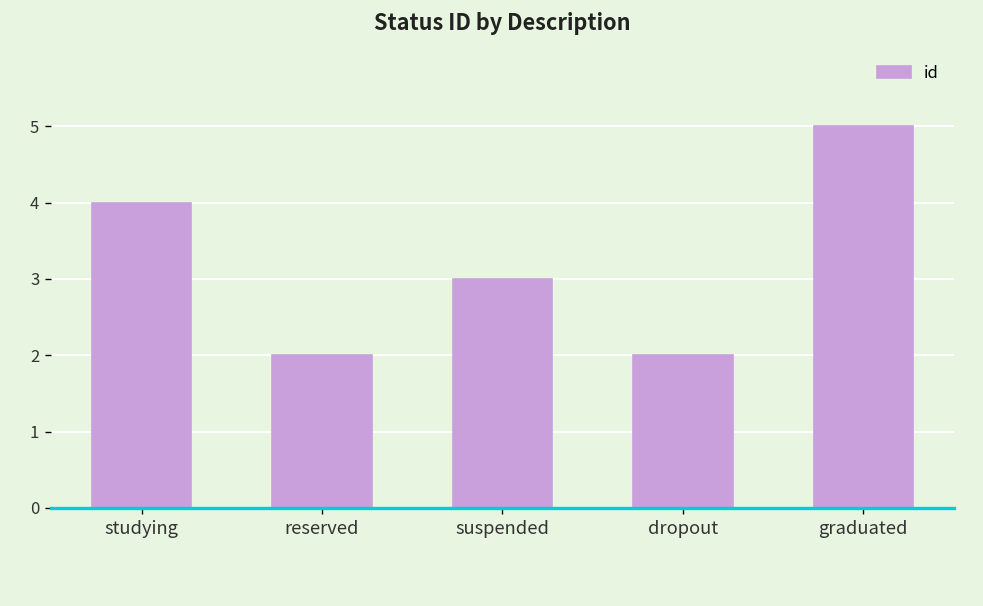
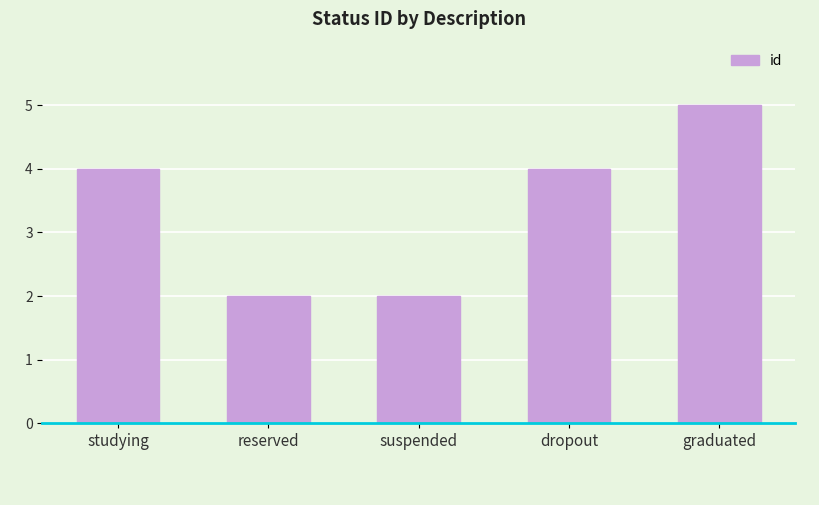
  {
    "studying": 4,
    "reserved": 2,
-   "suspended": 3,
-   "dropout": 2,
+   "suspended": 2,
+   "dropout": 4,
    "graduated": 5
  }
